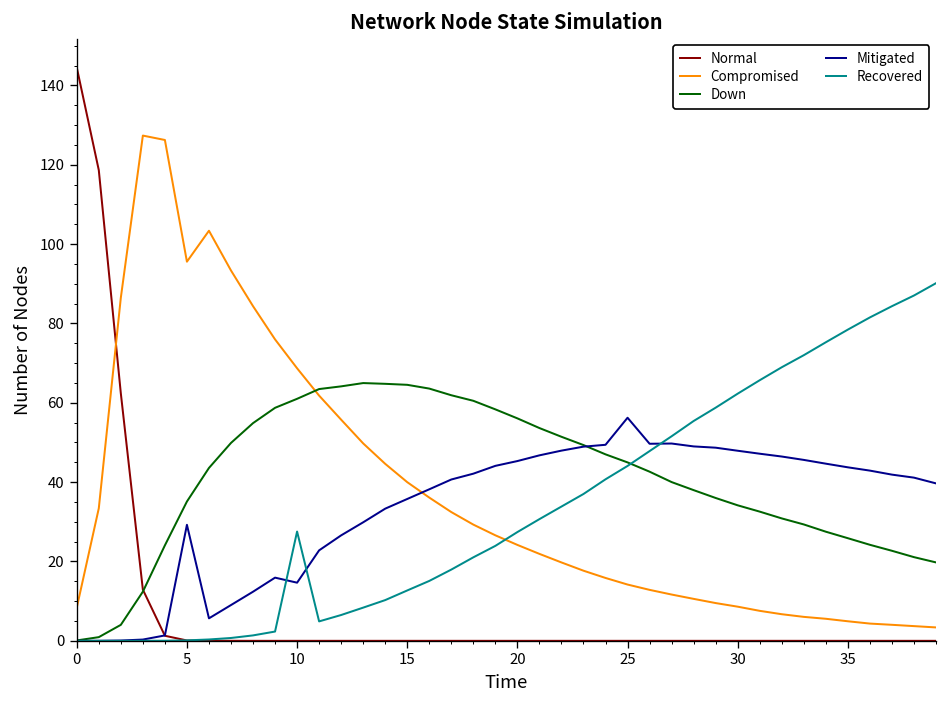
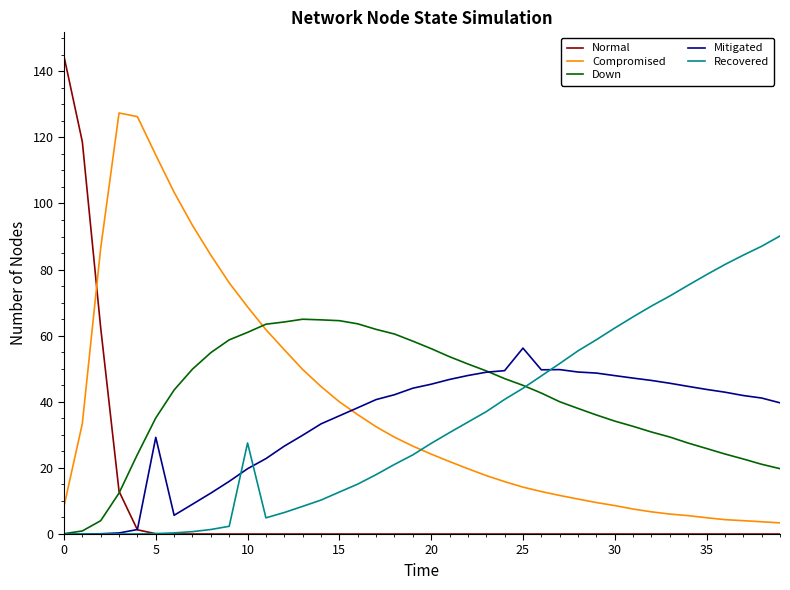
  {
    "Normal": {
      "0": 145,
      "10": 0,
      "15": 0,
      "20": 0,
      "25": 0,
      "30": 0,
      "35": 0
    },
    "Compromised": {
      "0": 8,
-     "5": 96,
+     "5": 115,
      "10": 69,
      "15": 40,
      "20": 24,
      "25": 14,
      "30": 9,
      "35": 5
    },
    "Down": {
      "5": 35,
      "10": 61,
      "15": 65,
      "20": 56,
      "25": 45,
      "30": 34,
      "35": 26
    },
    "Mitigated": {
      "5": 29,
-     "10": 15,
+     "10": 20,
      "15": 36,
      "20": 45,
      "25": 56,
      "30": 48,
      "35": 44
    },
    "Recovered": {
      "10": 28,
      "15": 13,
      "20": 27,
      "25": 44,
      "30": 62,
      "35": 78
    }
  }
